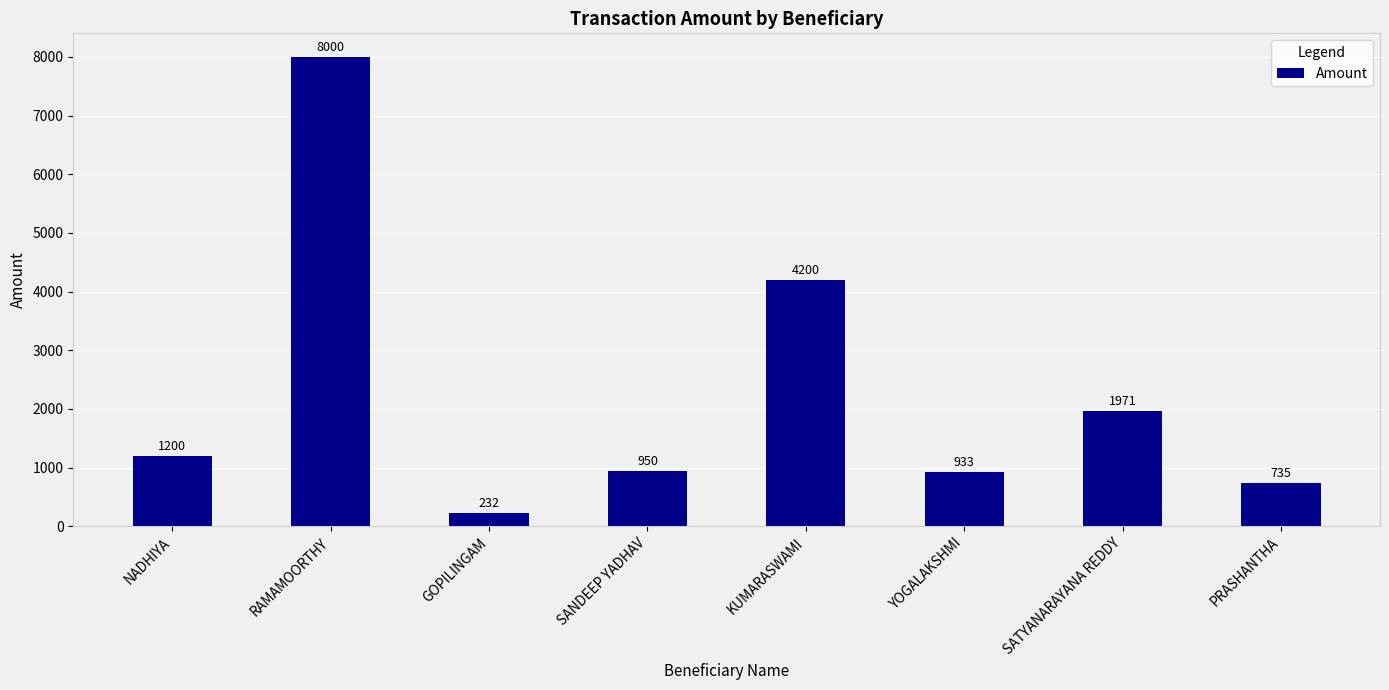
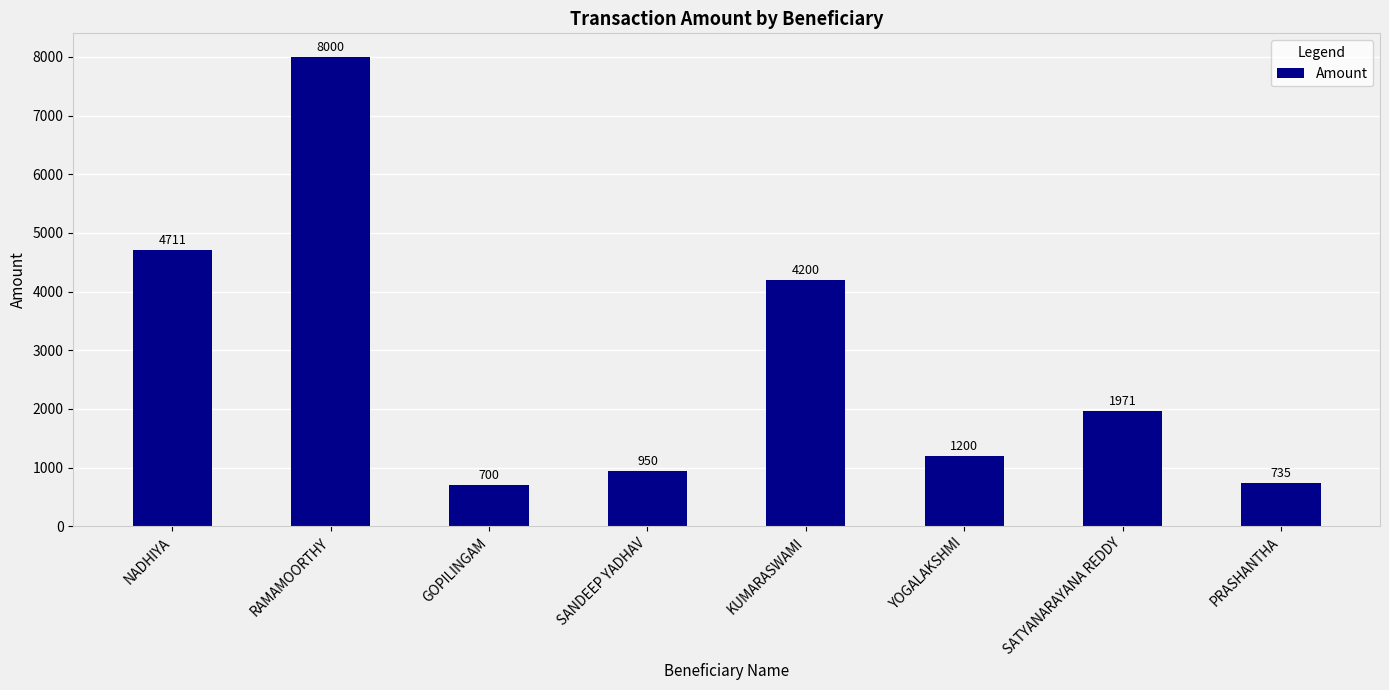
  {
-   "NADHIYA": 1200,
+   "NADHIYA": 4711,
    "RAMAMOORTHY": 8000,
-   "GOPILINGAM": 232,
+   "GOPILINGAM": 700,
    "SANDEEP YADHAV": 950,
    "KUMARASWAMI": 4200,
-   "YOGALAKSHMI": 933,
+   "YOGALAKSHMI": 1200,
    "SATYANARAYANA REDDY": 1971,
    "PRASHANTHA": 735
  }
